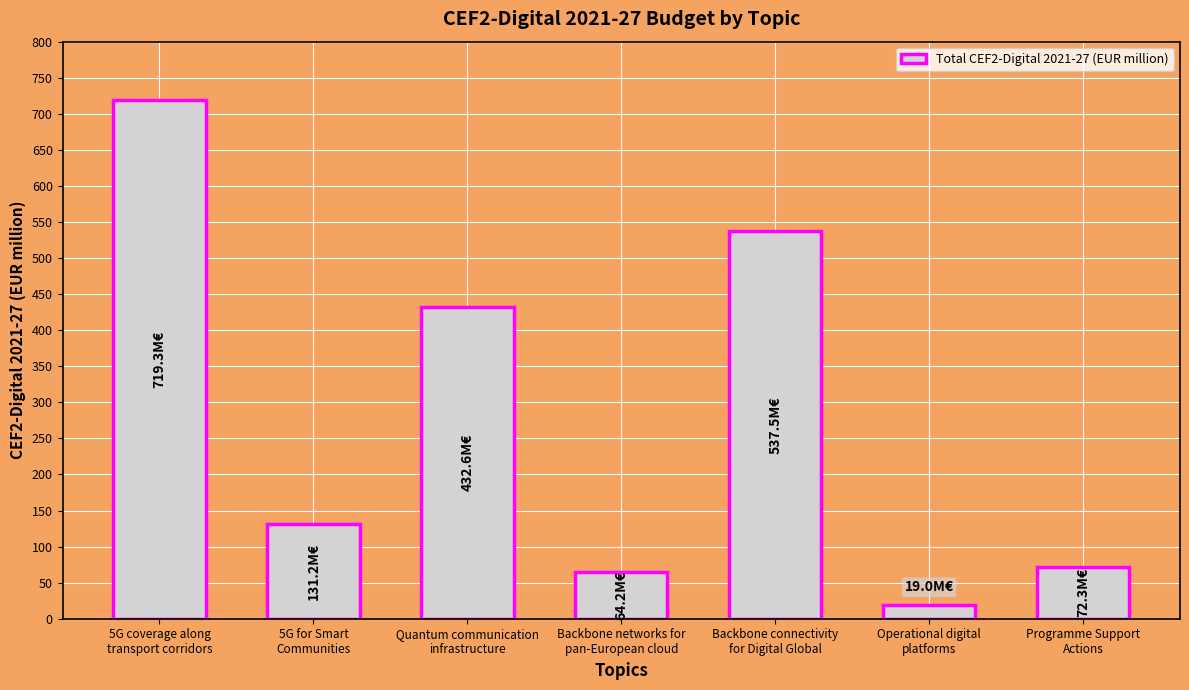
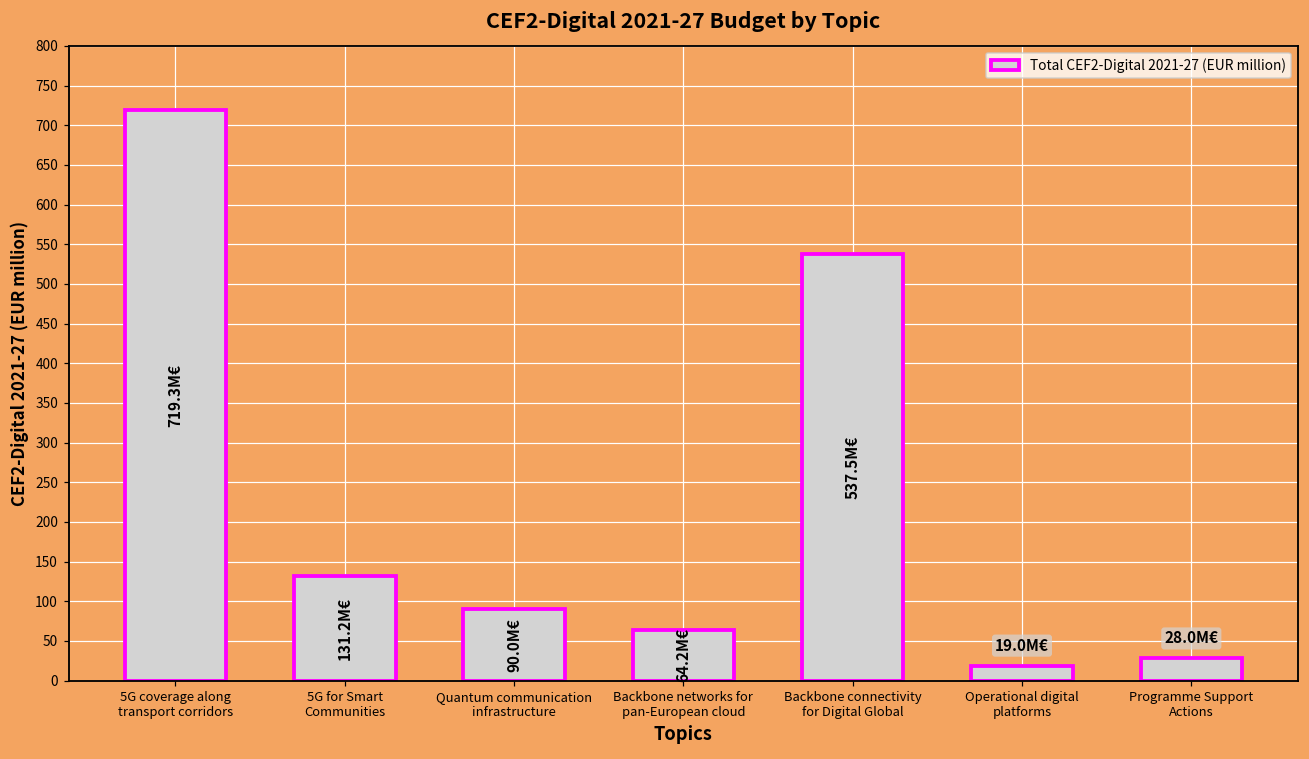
  {
    "5G coverage along transport corridors": "719.3M€",
    "5G for Smart Communities": "131.2M€",
-   "Quantum communication infrastructure": "432.6M€",
+   "Quantum communication infrastructure": "90.0M€",
    "Backbone networks for pan-European cloud": "64.2M€",
    "Backbone connectivity for Digital Global": "537.5M€",
-   "Programme Support Actions": "72.3M€"
+   "Programme Support Actions": "28.0M€"
  }
